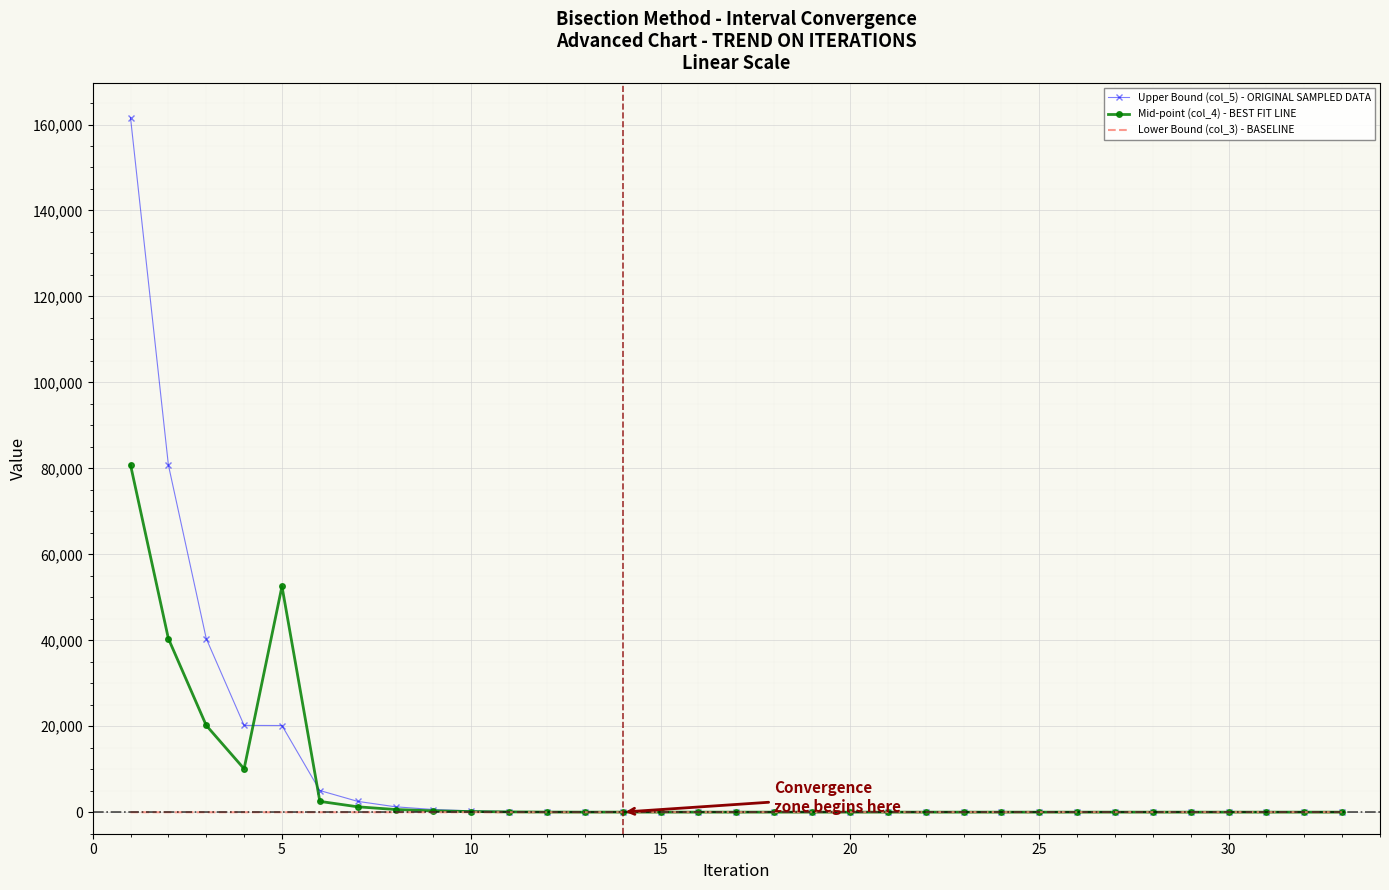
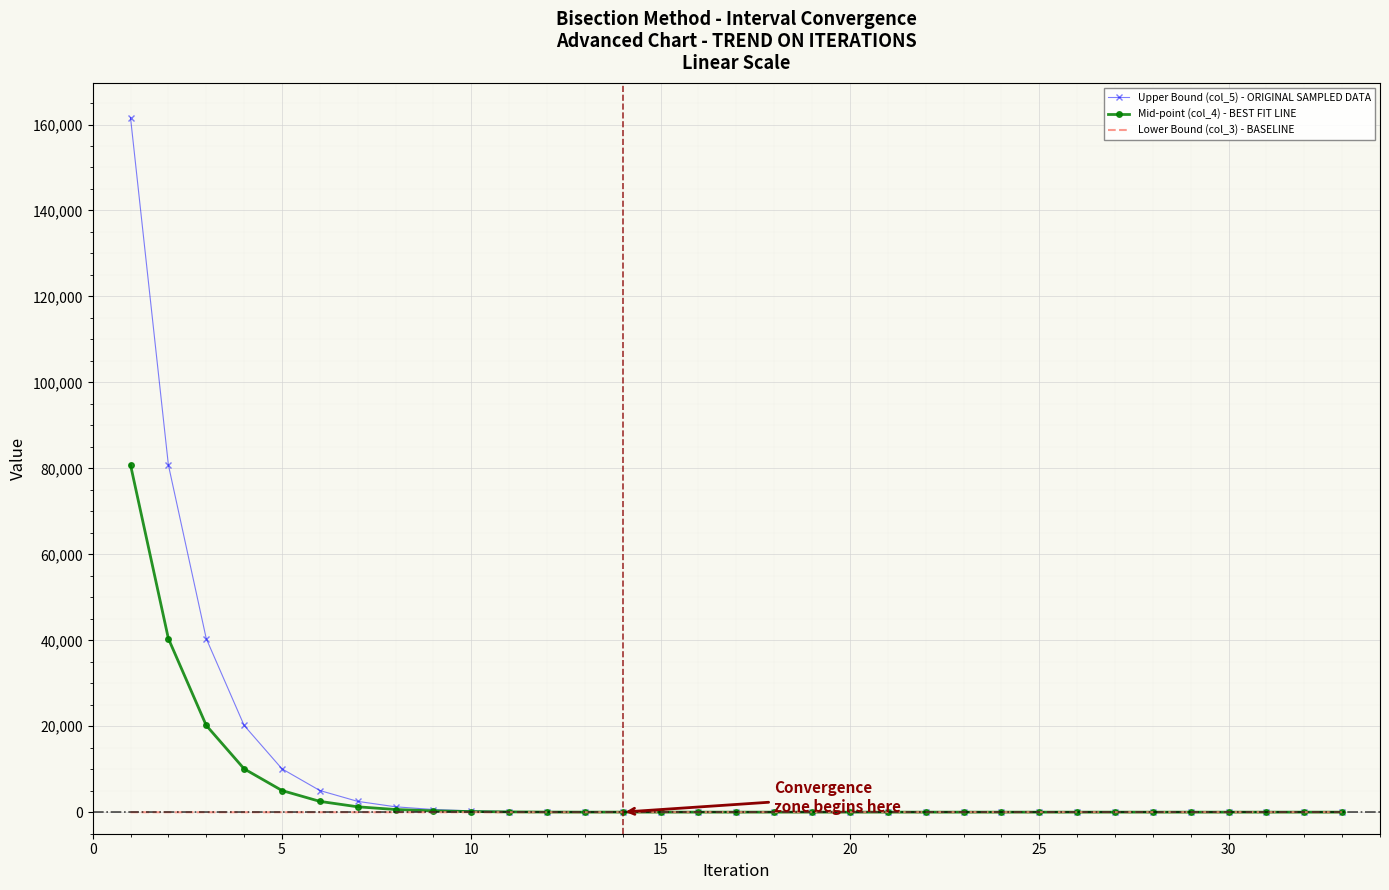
  {
    "Upper Bound (col_5) - ORIGINAL SAMPLED DATA": {
-     "5": "20,000"
+     "5": "10,000"
    },
    "Mid-point (col_4) - BEST FIT LINE": {
-     "5": "53,000"
+     "5": "5,000"
    },
    "Lower Bound (col_3) - BASELINE": {
      "5": "0"
    }
  }
